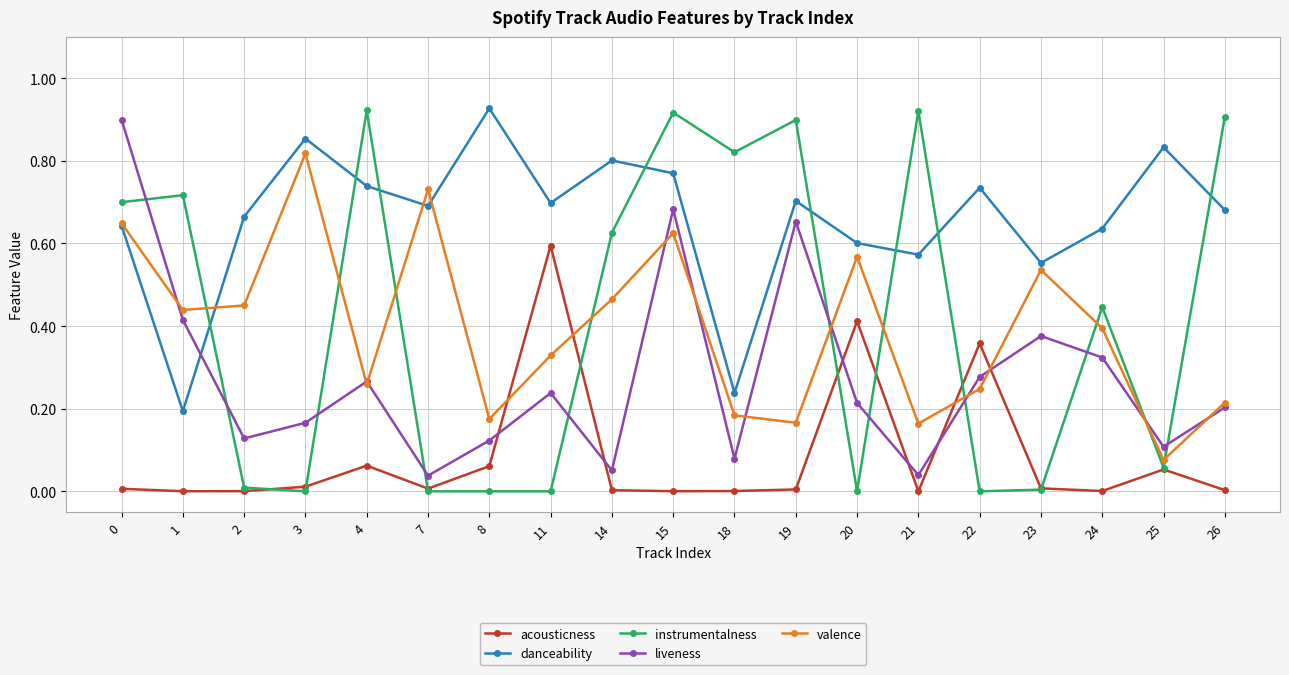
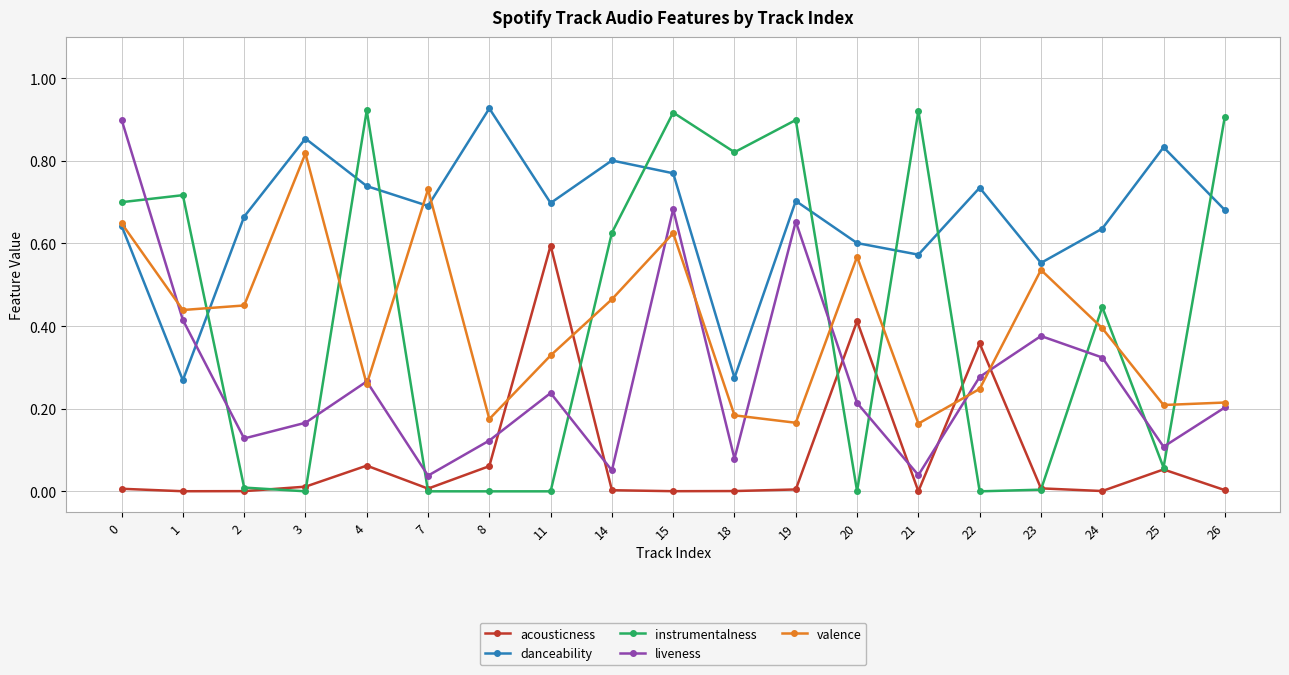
  {
    "acousticness": {
      "0": 0.01,
      "1": 0.00,
      "2": 0.00,
      "3": 0.01,
      "4": 0.06,
      "7": 0.01,
      "8": 0.06,
      "11": 0.60,
      "14": 0.00,
      "15": 0.00,
      "18": 0.00,
      "19": 0.00,
      "20": 0.41,
      "21": 0.00,
      "22": 0.36,
      "24": 0.00,
      "26": 0.00
    },
    "danceability": {
-     "1": 0.19,
+     "1": 0.27,
      "2": 0.67,
      "3": 0.85,
      "4": 0.74,
      "7": 0.69,
      "8": 0.93,
      "11": 0.70,
      "14": 0.80,
      "15": 0.77,
-     "18": 0.24,
+     "18": 0.28,
      "19": 0.70,
      "20": 0.60,
      "21": 0.57,
      "22": 0.74,
      "23": 0.55,
      "24": 0.64,
      "25": 0.83,
      "26": 0.68
    },
    "instrumentalness": {
      "0": 0.70,
      "1": 0.72,
      "2": 0.01,
      "3": 0.00,
      "4": 0.92,
      "7": 0.00,
      "8": 0.00,
      "11": 0.00,
      "14": 0.63,
      "15": 0.92,
      "18": 0.82,
      "19": 0.90,
      "20": 0.00,
      "21": 0.92,
      "22": 0.00,
      "24": 0.45,
      "26": 0.91
    },
    "liveness": {
      "0": 0.90,
      "1": 0.42,
      "2": 0.13,
      "3": 0.17,
      "4": 0.27,
      "7": 0.04,
      "8": 0.12,
      "11": 0.24,
      "14": 0.05,
      "15": 0.68,
      "18": 0.08,
      "19": 0.65,
      "20": 0.21,
      "21": 0.04,
      "22": 0.28,
      "23": 0.38,
      "24": 0.32,
      "25": 0.11,
      "26": 0.20
    },
    "valence": {
      "1": 0.44,
      "2": 0.45,
      "3": 0.82,
      "4": 0.26,
      "7": 0.73,
      "8": 0.18,
      "11": 0.33,
      "14": 0.47,
      "15": 0.63,
      "18": 0.18,
      "19": 0.17,
      "20": 0.57,
      "21": 0.16,
      "22": 0.25,
      "23": 0.54,
      "24": 0.40,
-     "25": 0.08,
+     "25": 0.21,
      "26": 0.22
    }
  }
